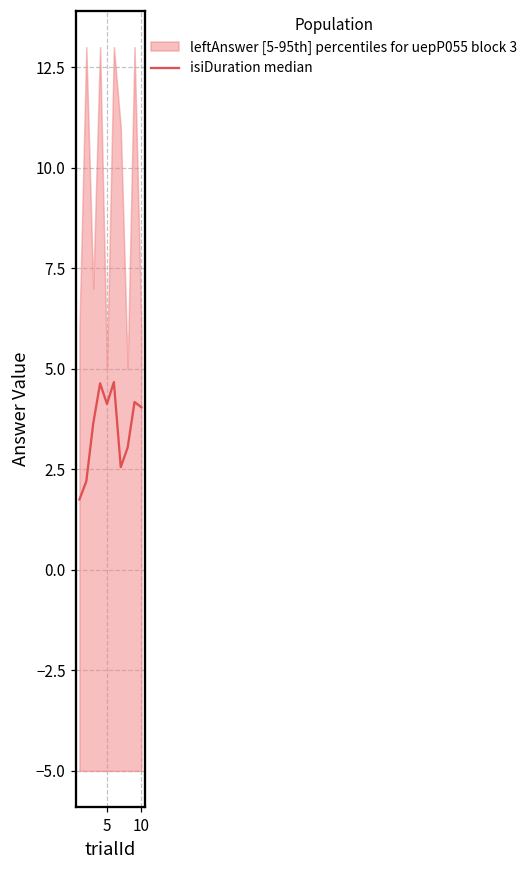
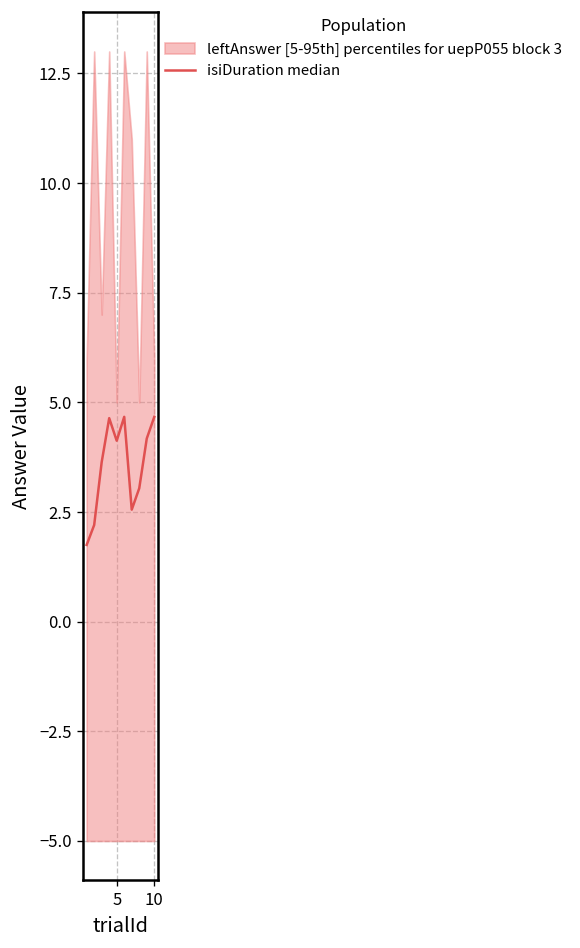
  {
    "isiDuration median": {
      "5": 4.1,
-     "10": 4.0
+     "10": 4.7
    },
    "leftAnswer [5-95th] percentiles for uepP055 block 3": {
      "5": 5.0,
      "10": 6.0
    }
  }
